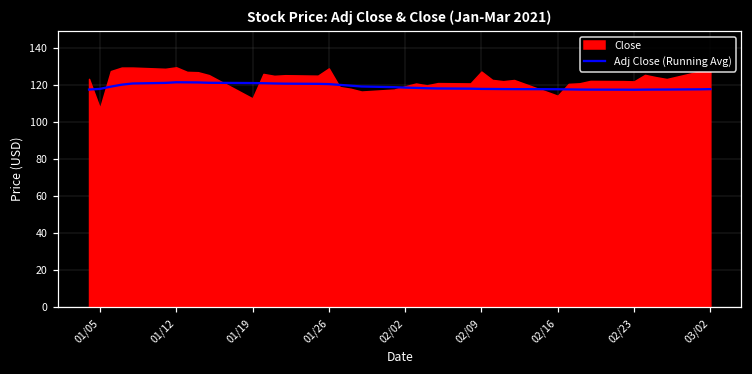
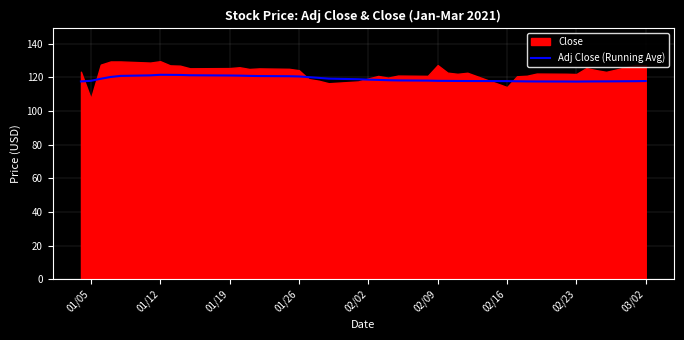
  {
    "Adj Close (Running Avg)": {
      "01/05": 118,
      "01/12": 122,
      "01/19": 121,
      "01/26": 121,
      "02/09": 118,
      "02/16": 118,
      "02/23": 117,
      "03/02": 118
    },
    "Close": {
      "01/05": 107,
      "01/12": 130,
-     "01/19": 113,
-     "01/26": 129,
+     "01/19": 126,
+     "01/26": 124,
      "02/09": 127,
      "02/16": 114,
      "02/23": 122
    }
  }
